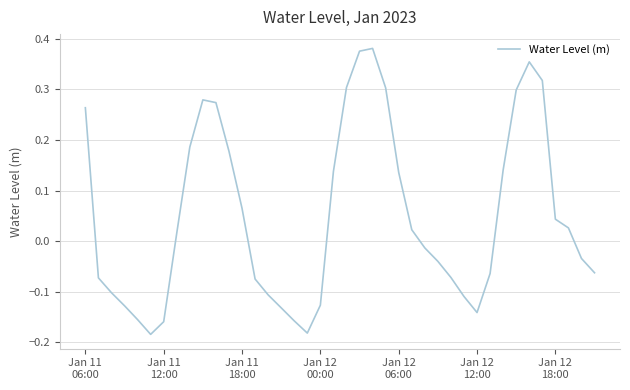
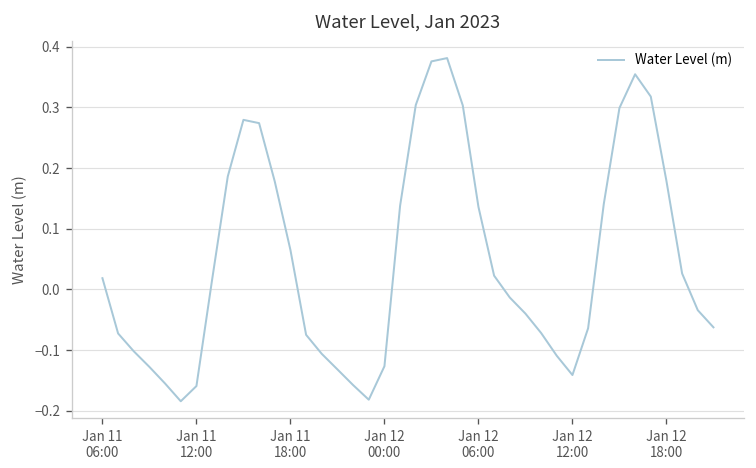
  {
-   "Jan 11 06:00": 0.26,
+   "Jan 11 06:00": 0.02,
    "Jan 11 12:00": -0.16,
    "Jan 11 18:00": 0.06,
    "Jan 12 00:00": -0.13,
    "Jan 12 06:00": 0.14,
    "Jan 12 12:00": -0.14,
-   "Jan 12 18:00": 0.04
+   "Jan 12 18:00": 0.18
  }
